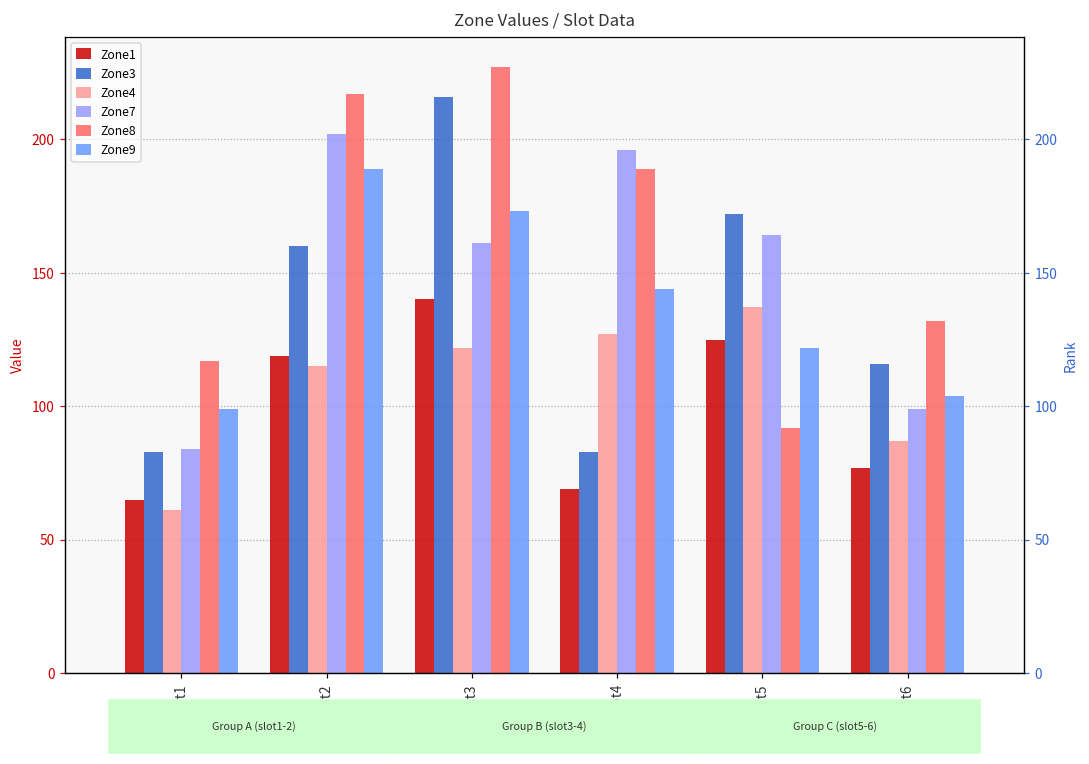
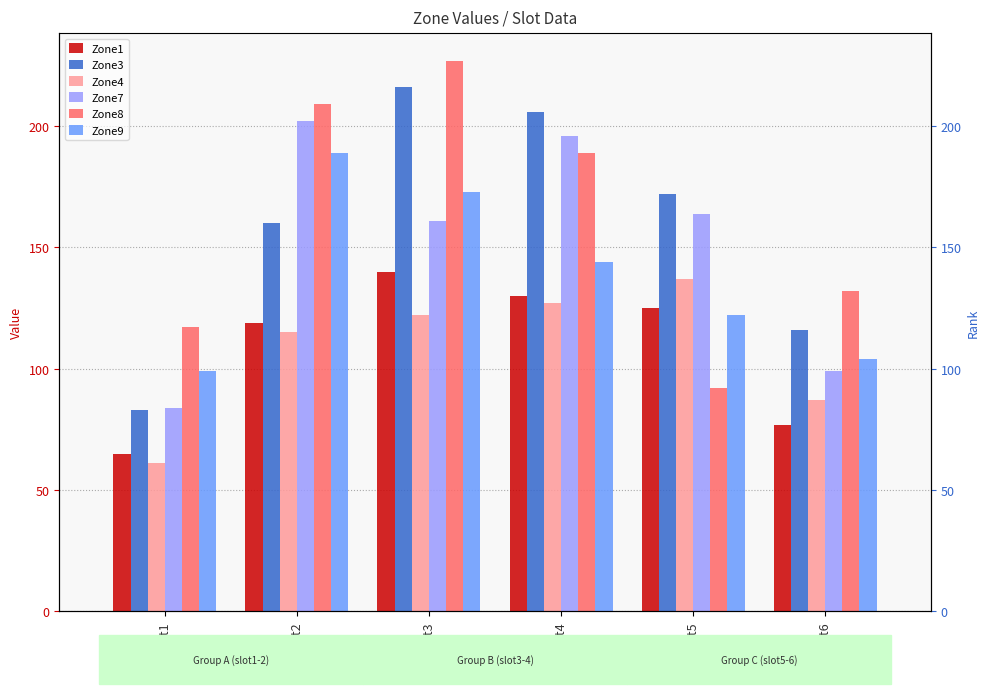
  {
    "Zone1": {
      "slot1": 65,
      "slot2": 119,
      "slot3": 140,
-     "slot4": 69,
+     "slot4": 130,
      "slot5": 125,
      "slot6": 77
    },
    "Zone3": {
      "slot1": 83,
      "slot2": 160,
      "slot3": 216,
-     "slot4": 83,
+     "slot4": 206,
      "slot5": 172,
      "slot6": 116
    },
    "Zone4": {
      "slot1": 61,
      "slot2": 115,
      "slot3": 122,
      "slot4": 127,
      "slot5": 137,
      "slot6": 87
    },
    "Zone8": {
      "slot1": 117,
-     "slot2": 217,
+     "slot2": 209,
      "slot3": 227,
      "slot4": 189,
      "slot5": 92,
      "slot6": 132
    }
  }
